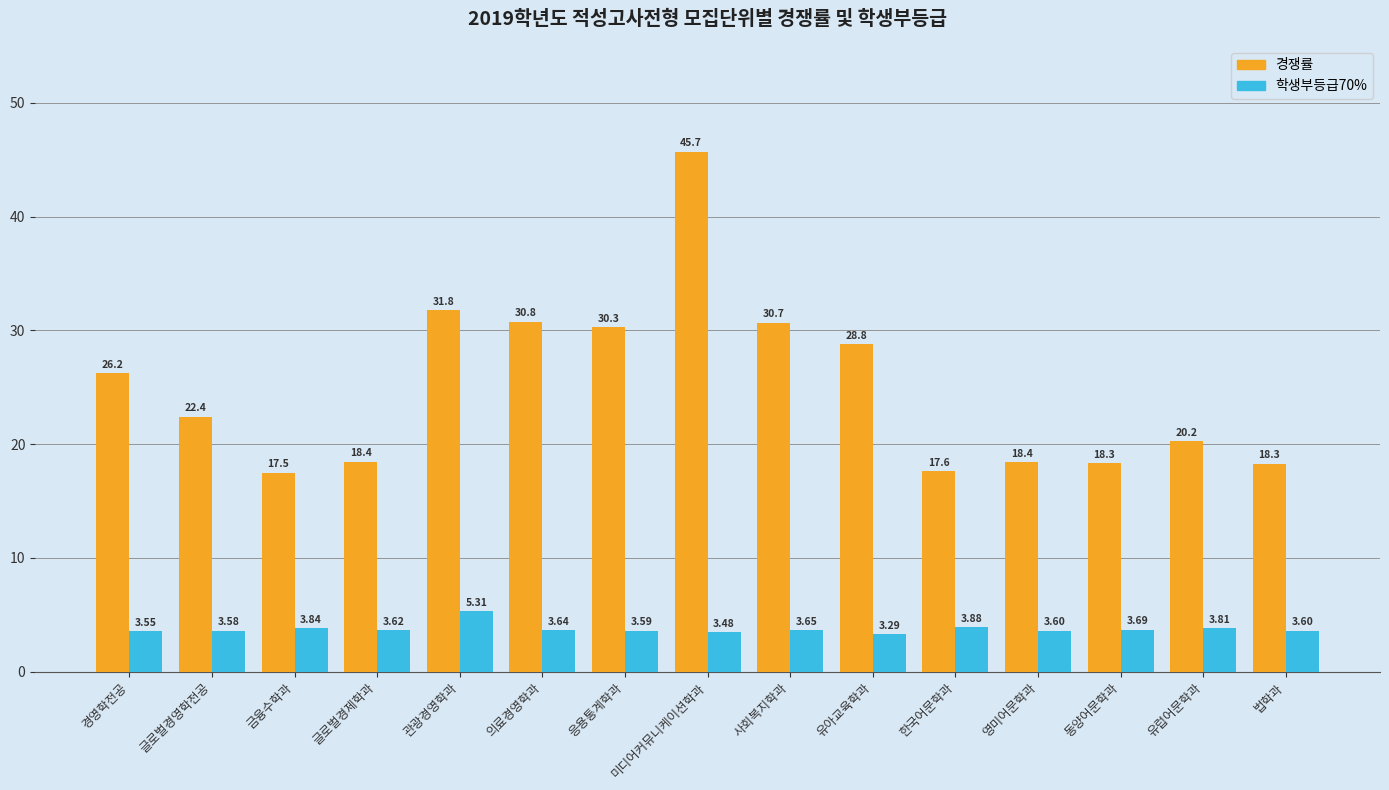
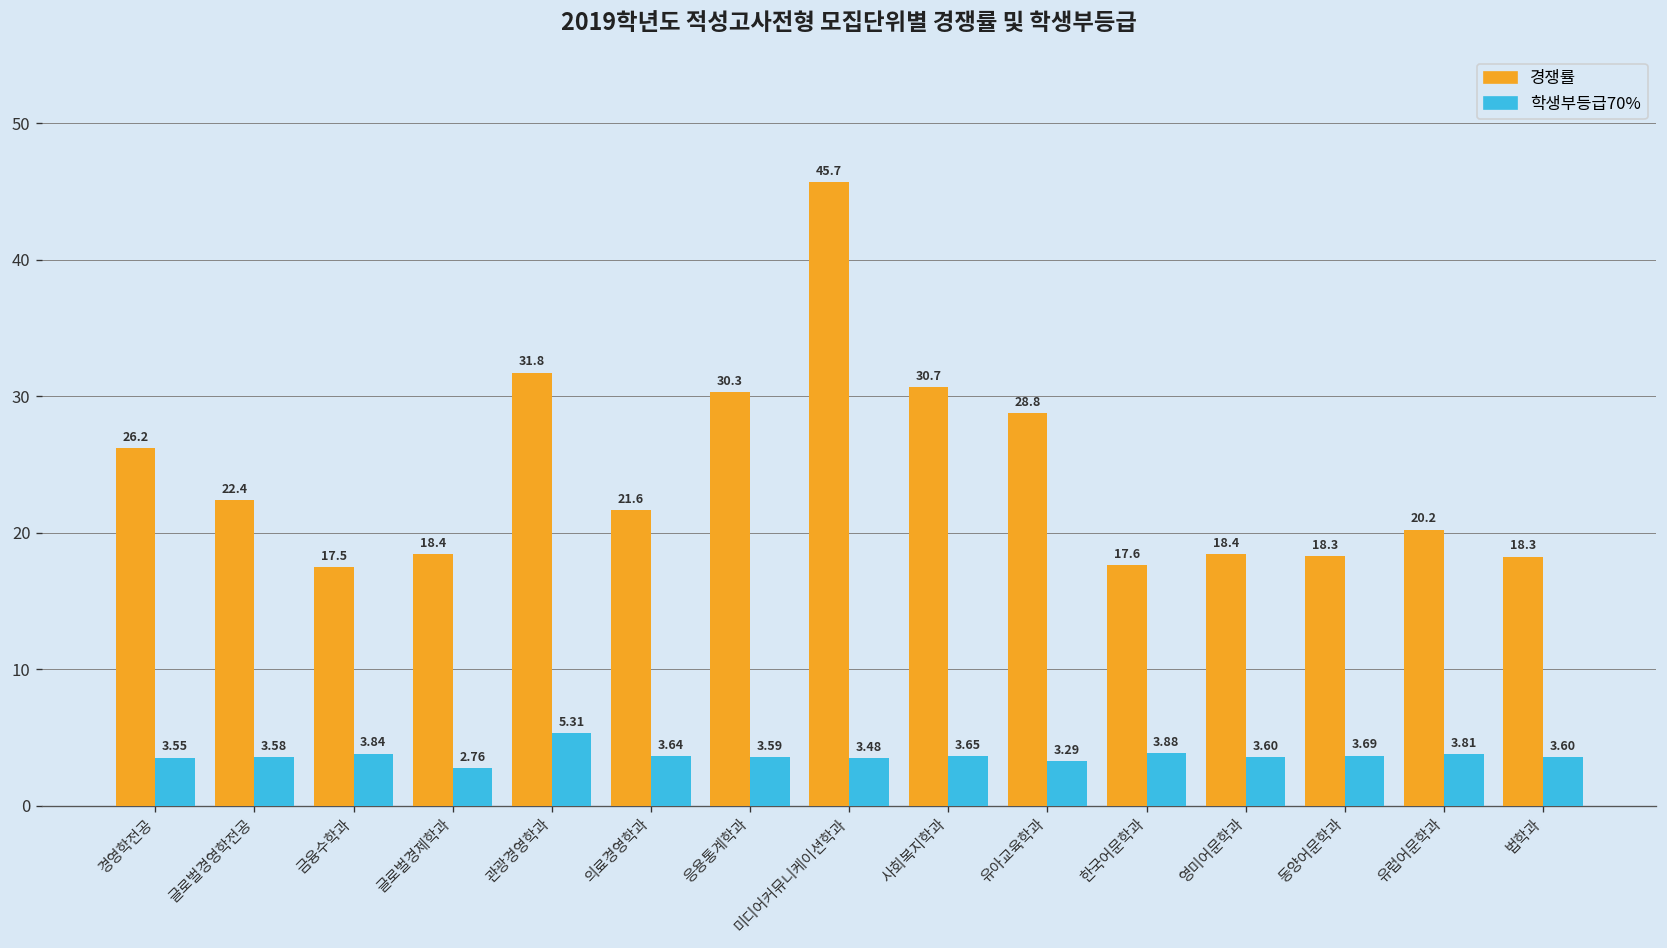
  {
    "경쟁률": {
      "경영학전공": 26.2,
      "글로벌경영학전공": 22.4,
      "금융수학과": 17.5,
      "글로벌경제학과": 18.4,
      "관광경영학과": 31.8,
-     "의료경영학과": 30.8,
+     "의료경영학과": 21.6,
      "응용통계학과": 30.3,
      "미디어커뮤니케이션학과": 45.7,
      "사회복지학과": 30.7,
      "유아교육학과": 28.8,
      "한국어문학과": 17.6,
      "영미어문학과": 18.4,
      "동양어문학과": 18.3,
      "유럽어문학과": 20.2,
      "법학과": 18.3
    },
    "학생부등급70%": {
      "경영학전공": 3.55,
      "글로벌경영학전공": 3.58,
      "금융수학과": 3.84,
-     "글로벌경제학과": 3.62,
+     "글로벌경제학과": 2.76,
      "관광경영학과": 5.31,
      "의료경영학과": 3.64,
      "응용통계학과": 3.59,
      "미디어커뮤니케이션학과": 3.48,
      "사회복지학과": 3.65,
      "유아교육학과": 3.29,
      "한국어문학과": 3.88,
      "영미어문학과": 3.60,
      "동양어문학과": 3.69,
      "유럽어문학과": 3.81,
      "법학과": 3.60
    }
  }
